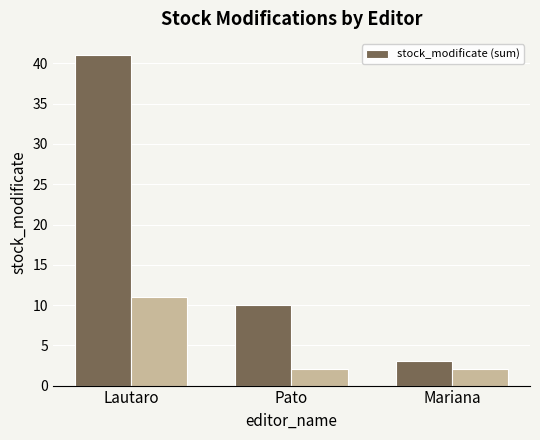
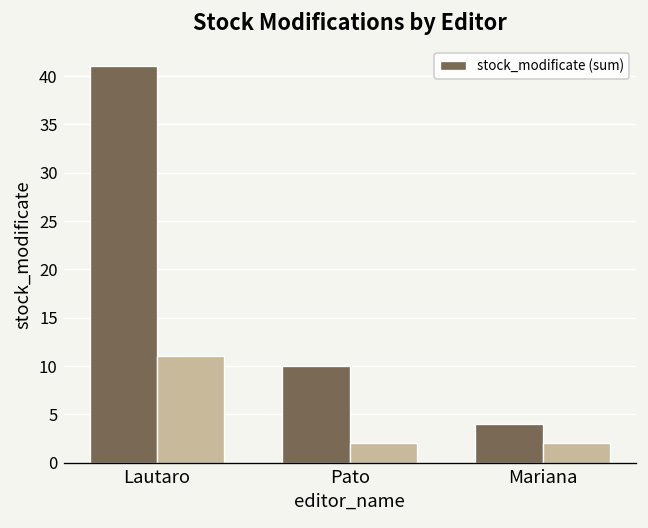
  {
    "stock_modificate (sum)": {
      "Lautaro": 41,
      "Pato": 10,
-     "Mariana": 3
+     "Mariana": 4
    }
  }
